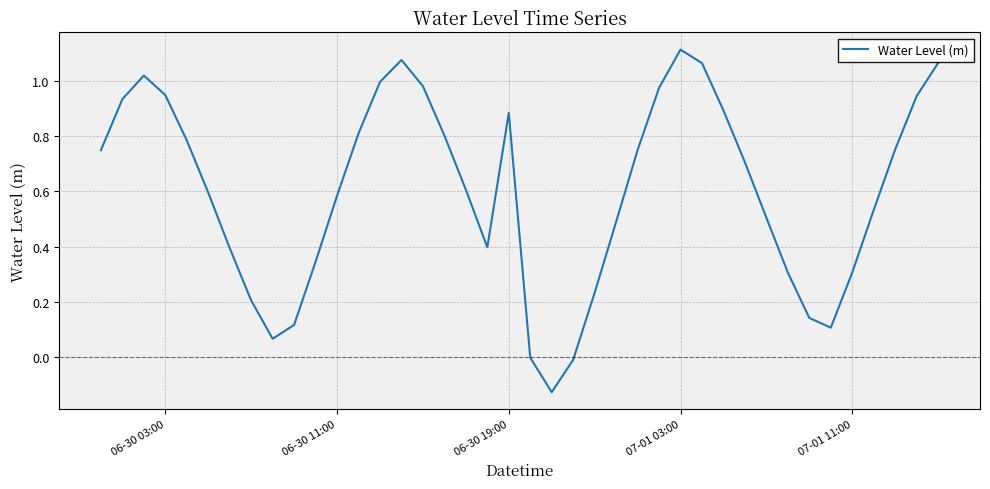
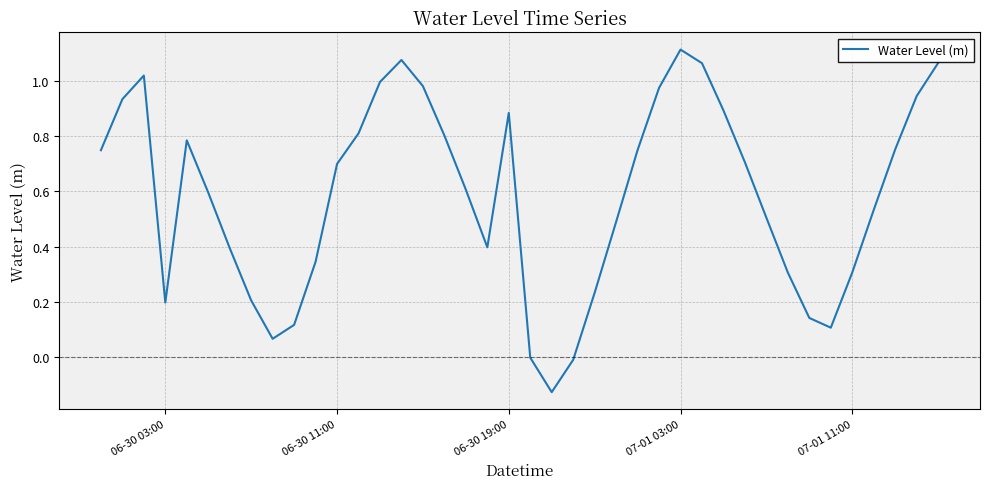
  {
-   "06-30 03:00": 0.95,
-   "06-30 11:00": 0.58,
+   "06-30 03:00": 0.20,
+   "06-30 11:00": 0.70,
    "06-30 19:00": 0.88,
    "07-01 03:00": 1.11,
    "07-01 11:00": 0.31
  }
